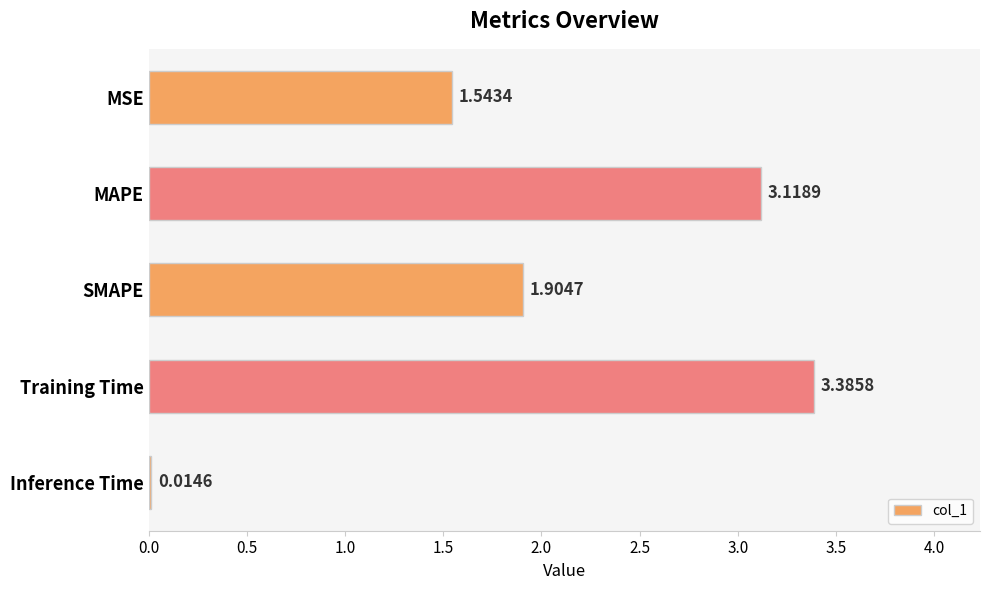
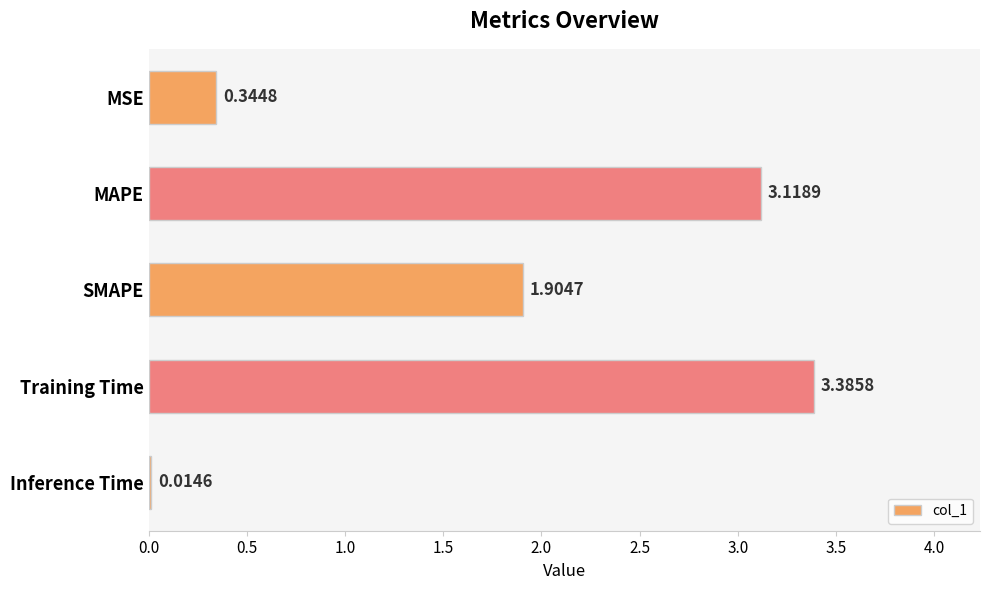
  {
-   "MSE": 1.5434,
+   "MSE": 0.3448,
    "MAPE": 3.1189,
    "SMAPE": 1.9047,
    "Training Time": 3.3858,
    "Inference Time": 0.0146
  }
